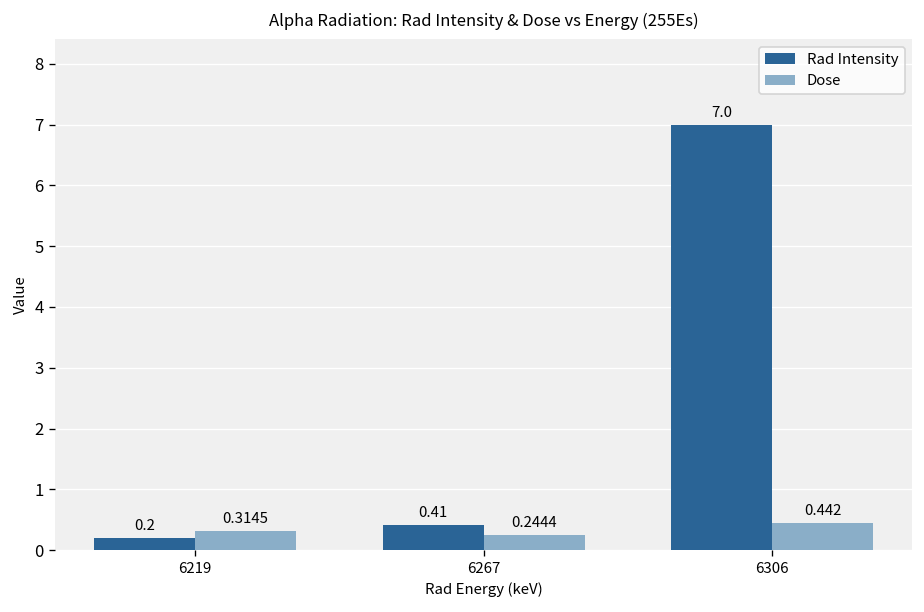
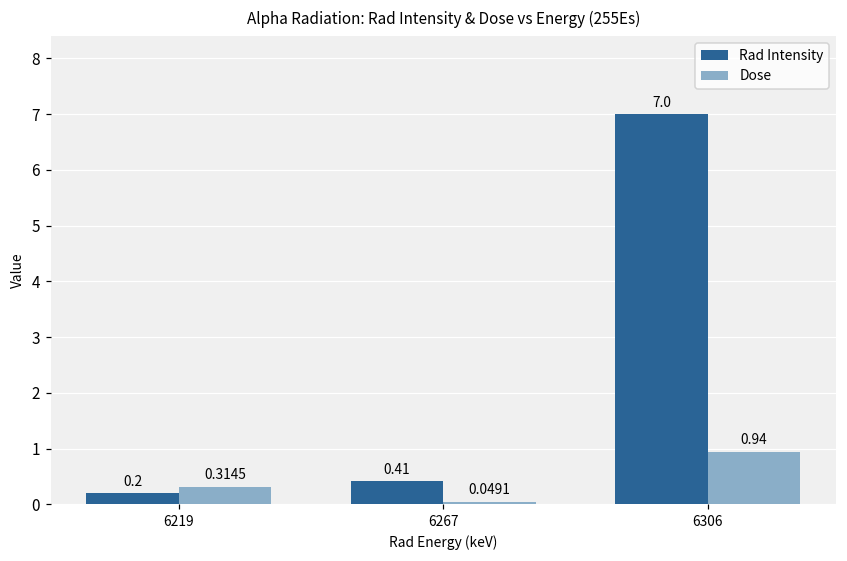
  {
    "Rad Intensity": {
      "6219": 0.2,
      "6267": 0.41,
      "6306": 7.0
    },
    "Dose": {
      "6219": 0.3145,
-     "6267": 0.2444,
-     "6306": 0.442
+     "6267": 0.0491,
+     "6306": 0.94
    }
  }
